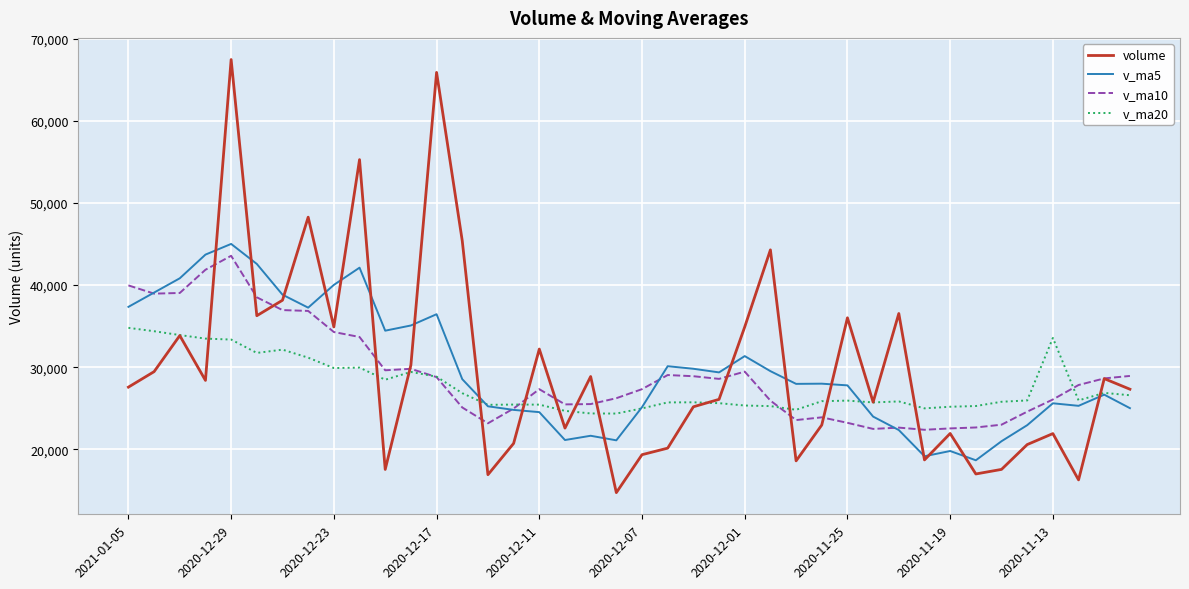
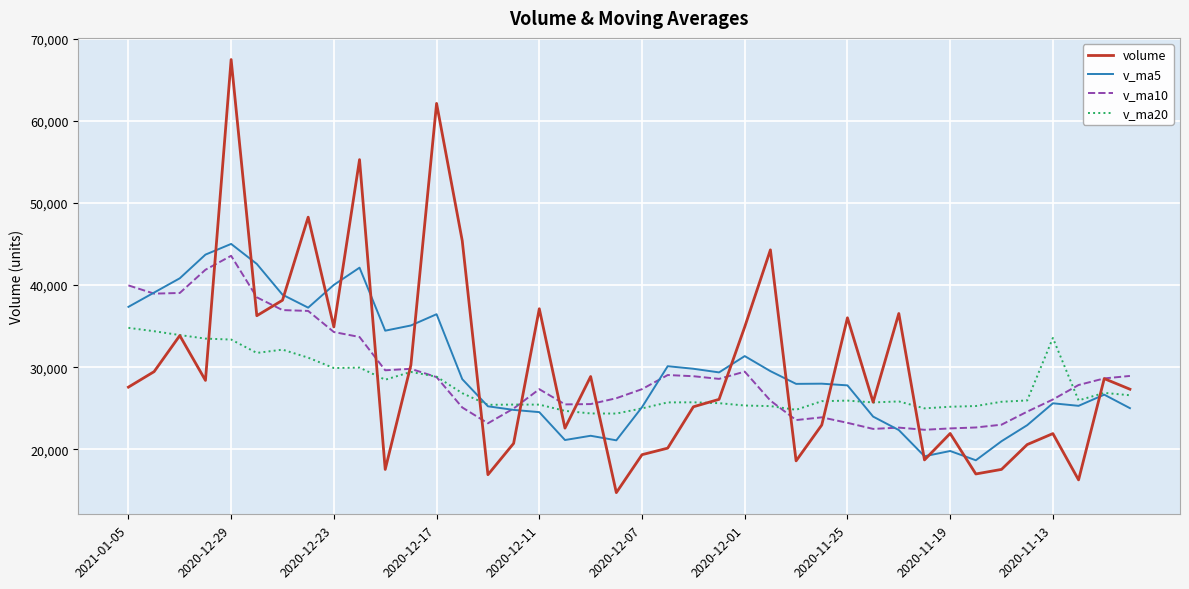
  {
    "volume": {
      "2021-01-05": "28,000",
      "2020-12-29": "67,000",
      "2020-12-23": "35,000",
-     "2020-12-17": "66,000",
-     "2020-12-11": "32,000",
+     "2020-12-17": "62,000",
+     "2020-12-11": "37,000",
      "2020-12-07": "19,000",
      "2020-12-01": "35,000",
      "2020-11-25": "36,000",
      "2020-11-19": "22,000",
      "2020-11-13": "22,000"
    },
    "v_ma5": {
      "2021-01-05": "37,000",
      "2020-12-29": "45,000",
      "2020-12-23": "40,000",
      "2020-12-17": "36,000",
      "2020-12-11": "25,000",
      "2020-12-01": "31,000",
      "2020-11-25": "28,000",
      "2020-11-19": "20,000",
      "2020-11-13": "26,000"
    },
    "v_ma10": {
      "2021-01-05": "40,000",
      "2020-12-29": "44,000",
      "2020-12-23": "34,000",
      "2020-12-11": "27,000",
      "2020-12-07": "27,000",
      "2020-12-01": "29,000",
      "2020-11-25": "23,000",
      "2020-11-19": "23,000",
      "2020-11-13": "26,000"
    },
    "v_ma20": {
      "2021-01-05": "35,000",
      "2020-12-29": "33,000",
      "2020-12-23": "30,000",
      "2020-12-11": "25,000",
      "2020-12-01": "25,000",
      "2020-11-25": "26,000",
      "2020-11-19": "25,000",
      "2020-11-13": "34,000"
    }
  }
